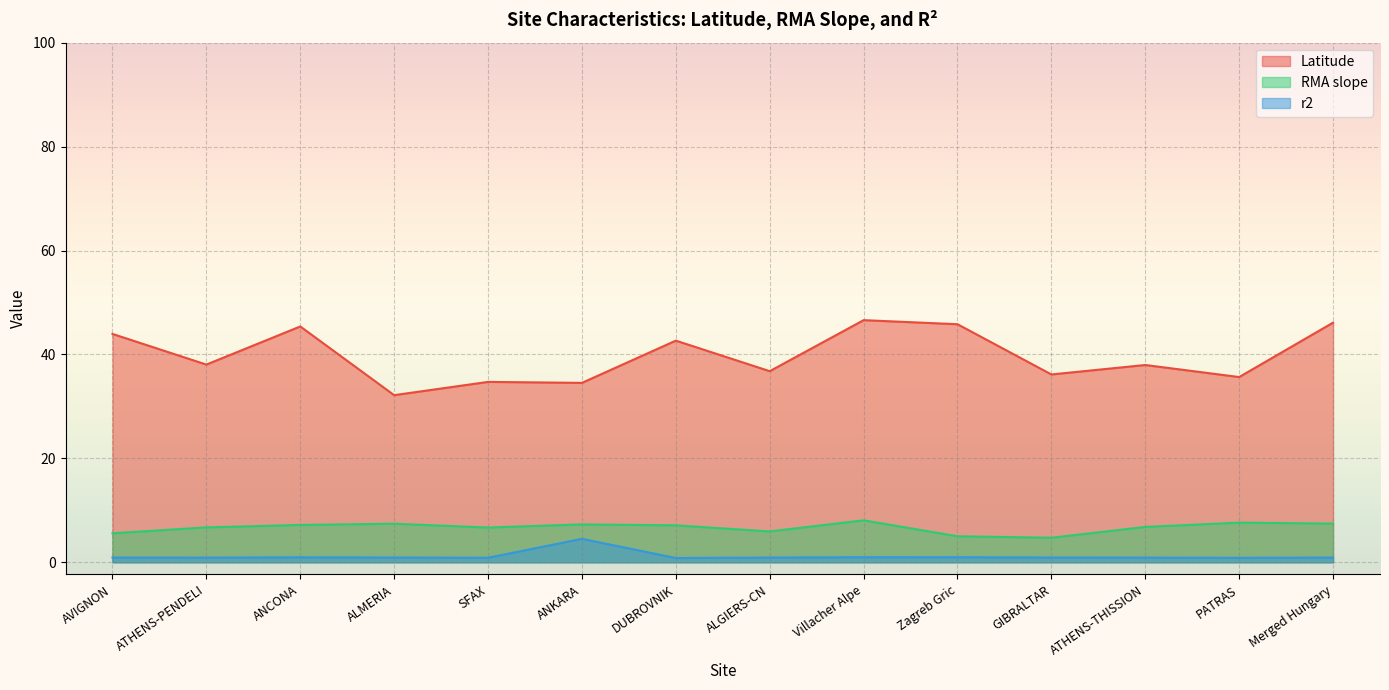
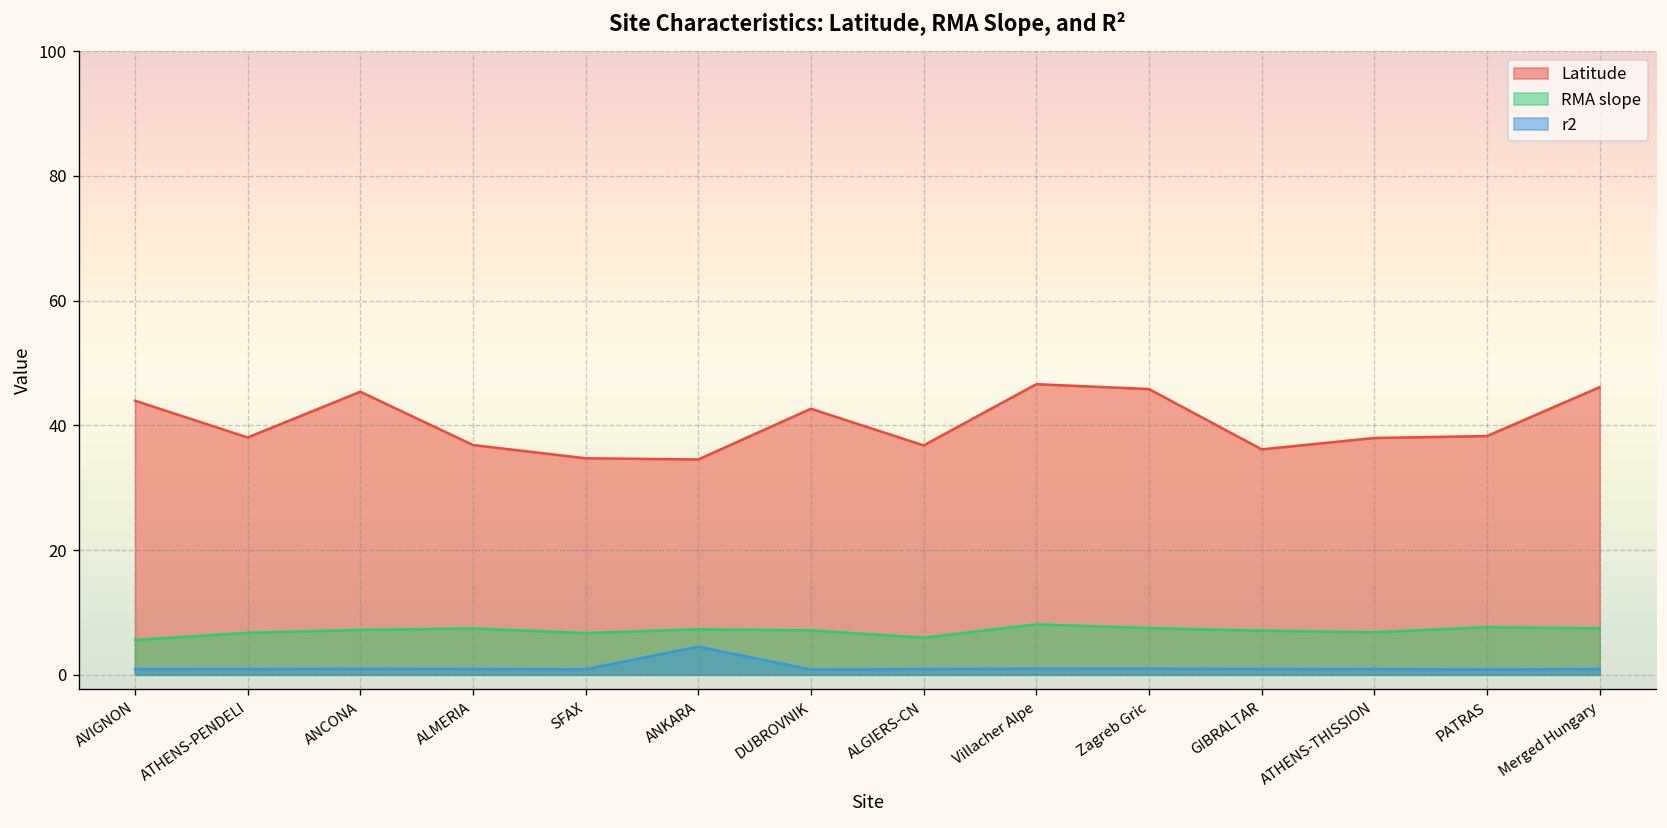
  {
    "Latitude": {
      "AVIGNON": 44,
      "ATHENS-PENDELI": 38,
      "ANCONA": 45,
-     "ALMERIA": 32,
+     "ALMERIA": 37,
      "SFAX": 35,
      "ANKARA": 35,
      "DUBROVNIK": 43,
      "ALGIERS-CN": 37,
      "Villacher Alpe": 47,
      "Zagreb Gric": 46,
      "GIBRALTAR": 36,
      "ATHENS-THISSION": 38,
-     "PATRAS": 36,
+     "PATRAS": 38,
      "Merged Hungary": 46
    },
    "RMA slope": {
      "AVIGNON": 6,
      "ATHENS-PENDELI": 7,
      "ANCONA": 7,
      "ALMERIA": 7,
      "SFAX": 7,
      "ANKARA": 7,
      "DUBROVNIK": 7,
      "ALGIERS-CN": 6,
      "Villacher Alpe": 8,
-     "Zagreb Gric": 5,
-     "GIBRALTAR": 5,
+     "Zagreb Gric": 7,
+     "GIBRALTAR": 7,
      "ATHENS-THISSION": 7,
      "PATRAS": 8,
      "Merged Hungary": 7
    },
    "r2": {
      "AVIGNON": 1,
      "ATHENS-PENDELI": 1,
      "ANCONA": 1,
      "ALMERIA": 1,
      "SFAX": 1,
      "ANKARA": 5,
      "DUBROVNIK": 1,
      "ALGIERS-CN": 1,
      "Villacher Alpe": 1,
      "Zagreb Gric": 1,
      "GIBRALTAR": 1,
      "ATHENS-THISSION": 1,
      "PATRAS": 1,
      "Merged Hungary": 1
    }
  }
